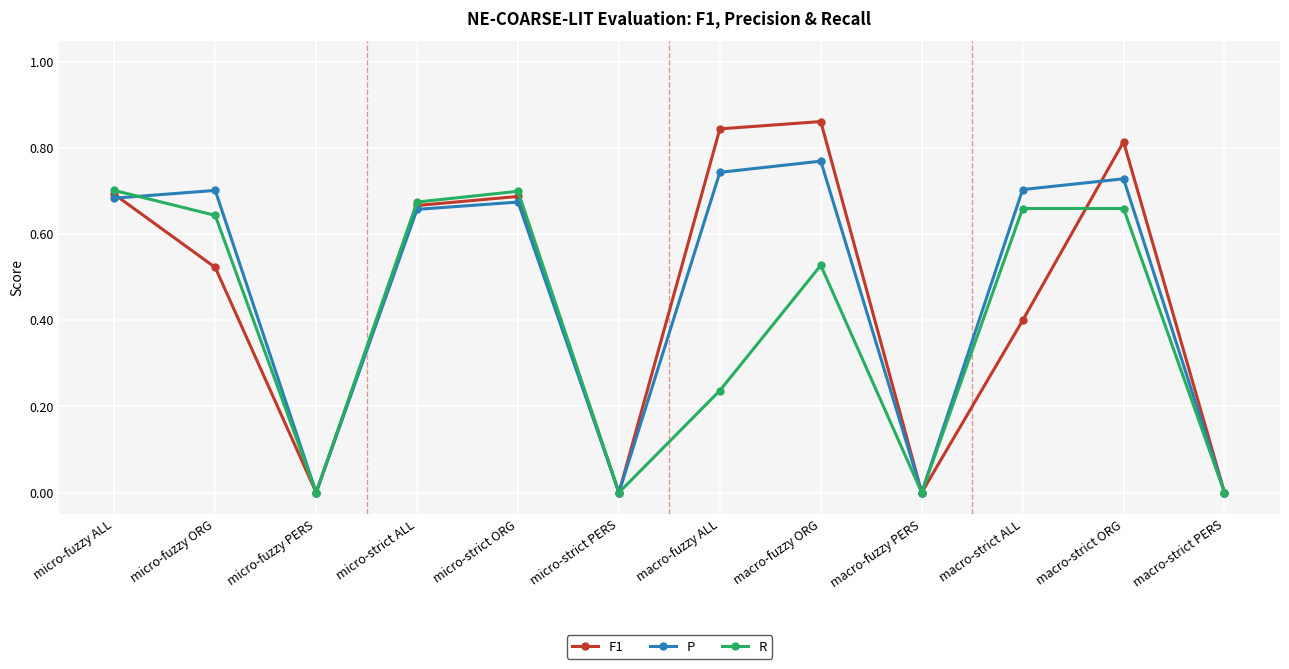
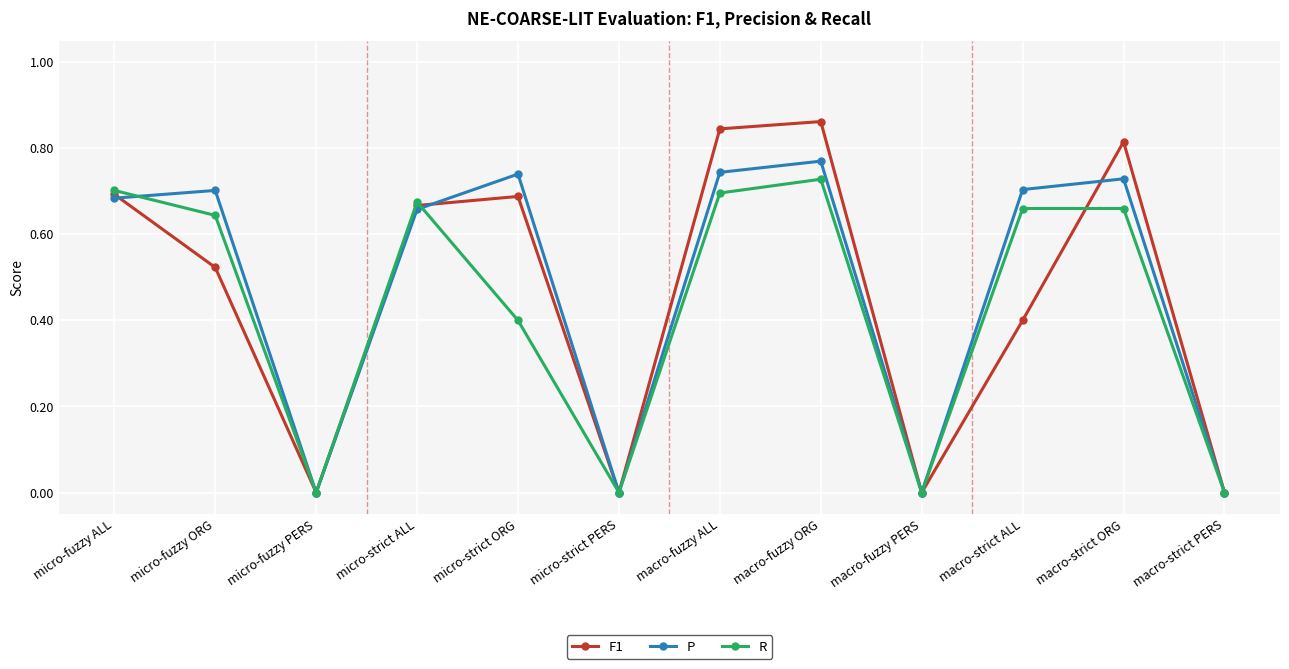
  {
    "F1": {
      "micro-fuzzy ALL": 0.69,
      "micro-fuzzy ORG": 0.52,
      "micro-strict ALL": 0.67,
      "micro-strict ORG": 0.69,
      "macro-fuzzy ALL": 0.85,
      "macro-fuzzy ORG": 0.86,
      "macro-strict ALL": 0.40,
      "macro-strict ORG": 0.82
    },
    "P": {
      "micro-fuzzy ALL": 0.68,
      "micro-fuzzy ORG": 0.70,
      "micro-strict ALL": 0.66,
-     "micro-strict ORG": 0.68,
+     "micro-strict ORG": 0.74,
      "macro-fuzzy ALL": 0.74,
      "macro-fuzzy ORG": 0.77,
      "macro-strict ALL": 0.70,
      "macro-strict ORG": 0.73
    },
    "R": {
      "micro-fuzzy ALL": 0.70,
      "micro-fuzzy ORG": 0.64,
      "micro-strict ALL": 0.68,
-     "micro-strict ORG": 0.7,
-     "macro-fuzzy ALL": 0.24,
-     "macro-fuzzy ORG": 0.53,
+     "micro-strict ORG": 0.4,
+     "macro-fuzzy ALL": 0.70,
+     "macro-fuzzy ORG": 0.73,
      "macro-strict ALL": 0.66,
      "macro-strict ORG": 0.66
    }
  }
